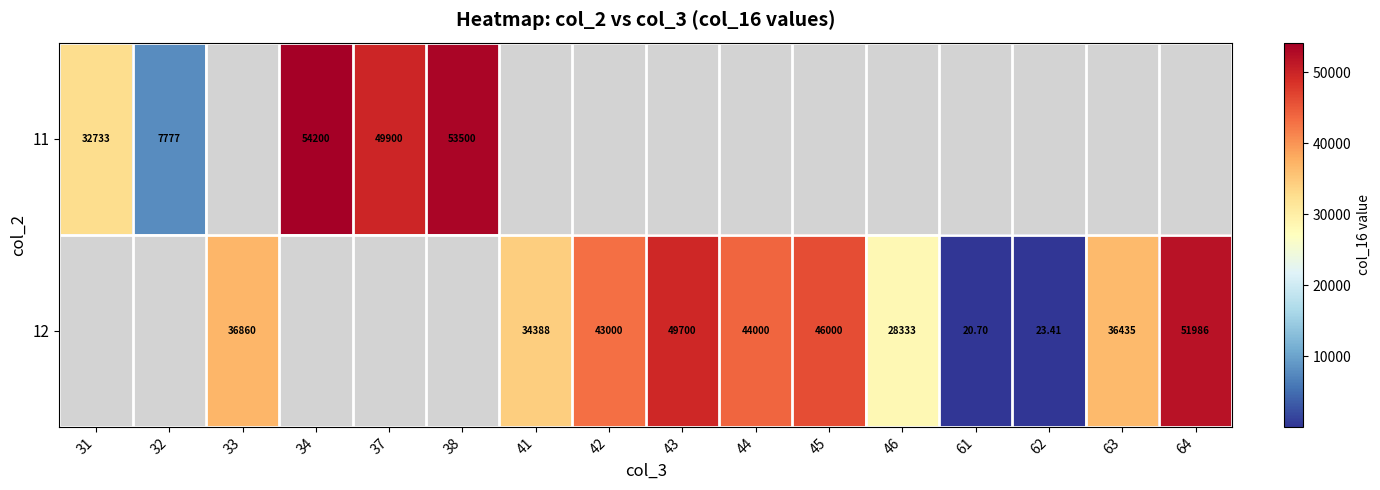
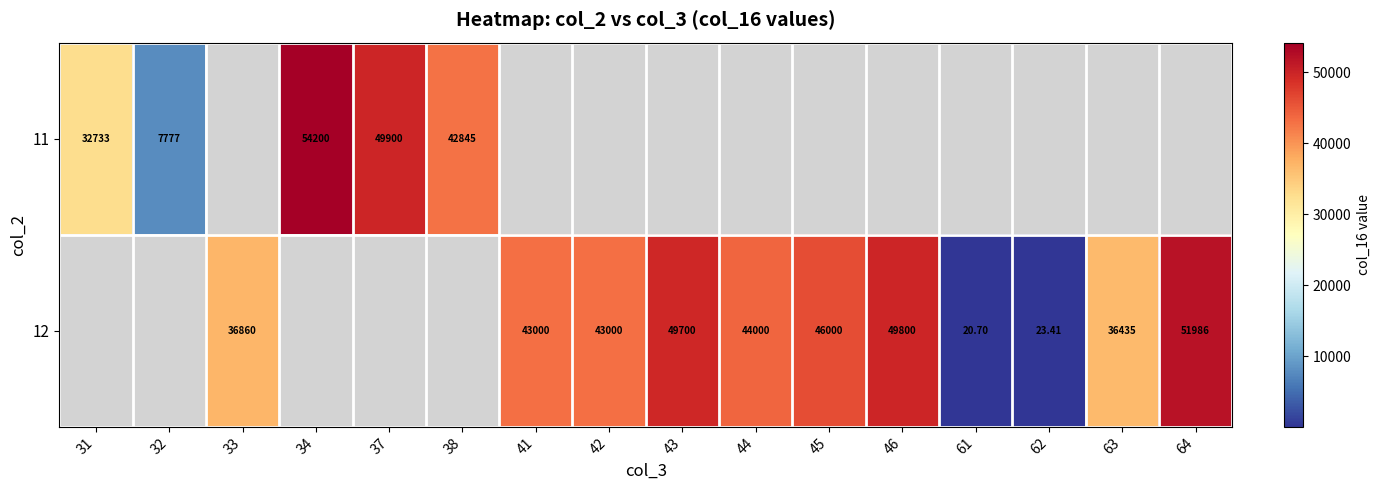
  {
    "11": {
      "31": 32733,
      "32": 7777,
      "34": 54200,
      "37": 49900,
-     "38": 53500
+     "38": 42845
    },
    "12": {
      "33": 36860,
-     "41": 34388,
+     "41": 43000,
      "42": 43000,
      "43": 49700,
      "44": 44000,
      "45": 46000,
-     "46": 28333,
+     "46": 49800,
      "61": 20.70,
      "62": 23.41,
      "63": 36435,
      "64": 51986
    }
  }
